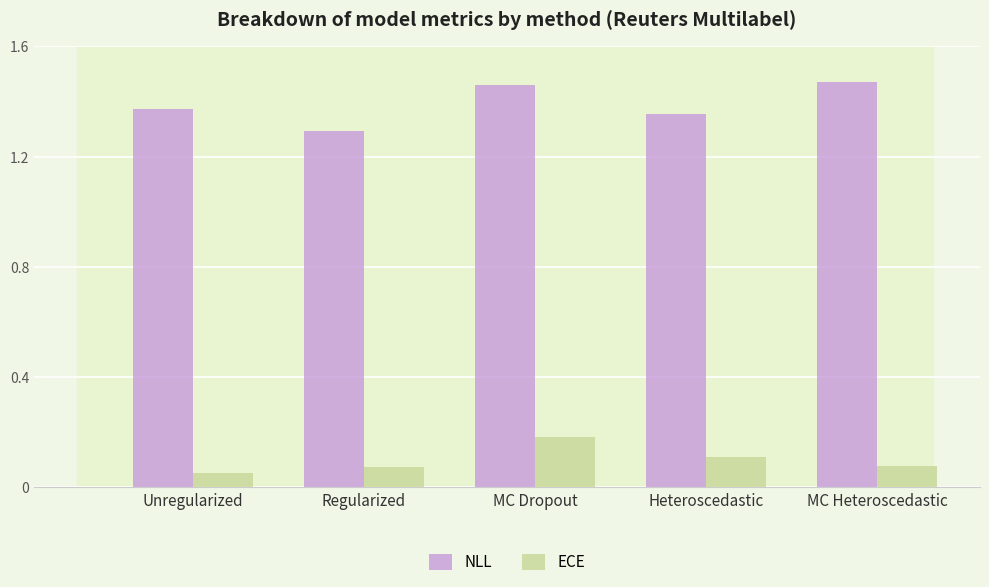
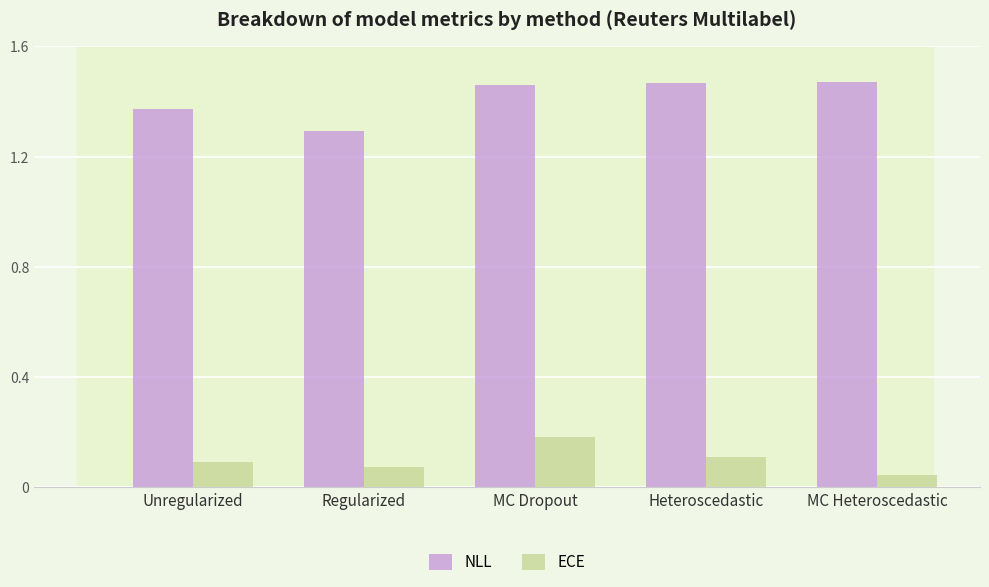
  {
    "NLL": {
      "Unregularized": 1.37,
      "Regularized": 1.29,
      "MC Dropout": 1.46,
-     "Heteroscedastic": 1.35,
+     "Heteroscedastic": 1.47,
      "MC Heteroscedastic": 1.47
    },
    "ECE": {
-     "Unregularized": 0.05,
+     "Unregularized": 0.09,
      "Regularized": 0.07,
      "MC Dropout": 0.18,
      "Heteroscedastic": 0.11,
-     "MC Heteroscedastic": 0.08
+     "MC Heteroscedastic": 0.05
    }
  }
